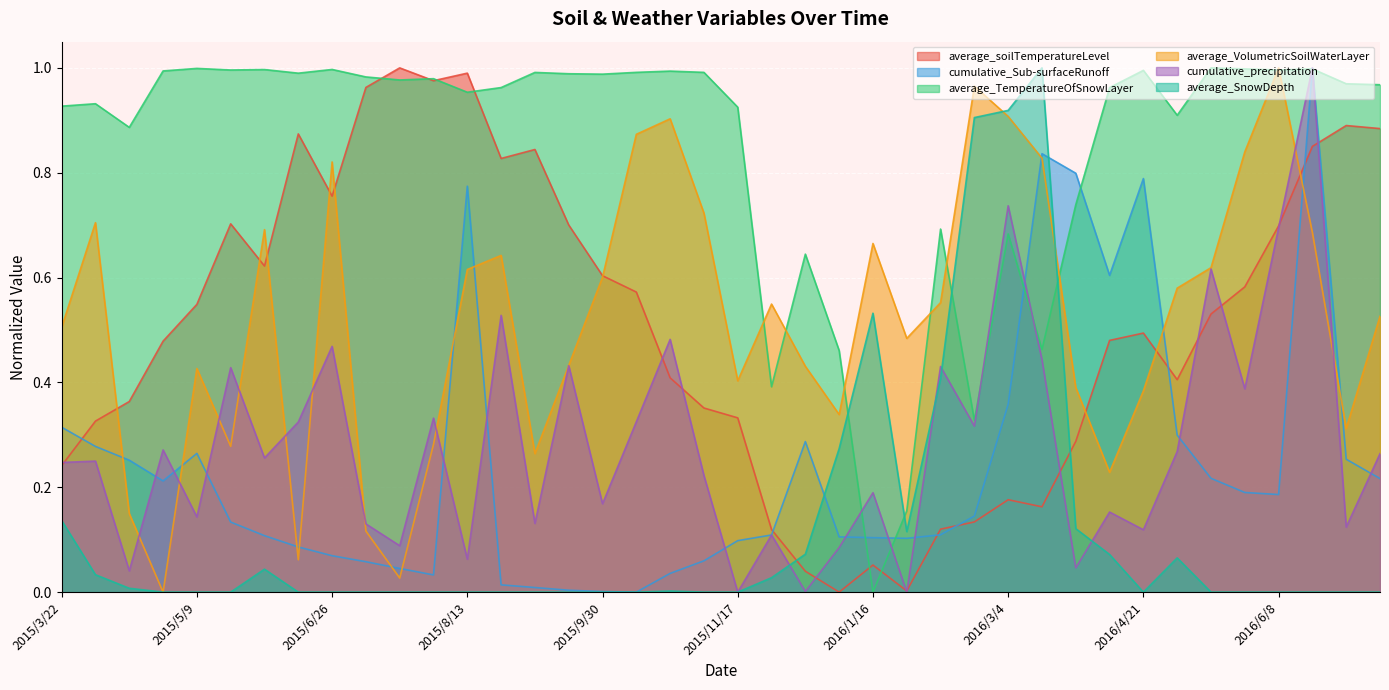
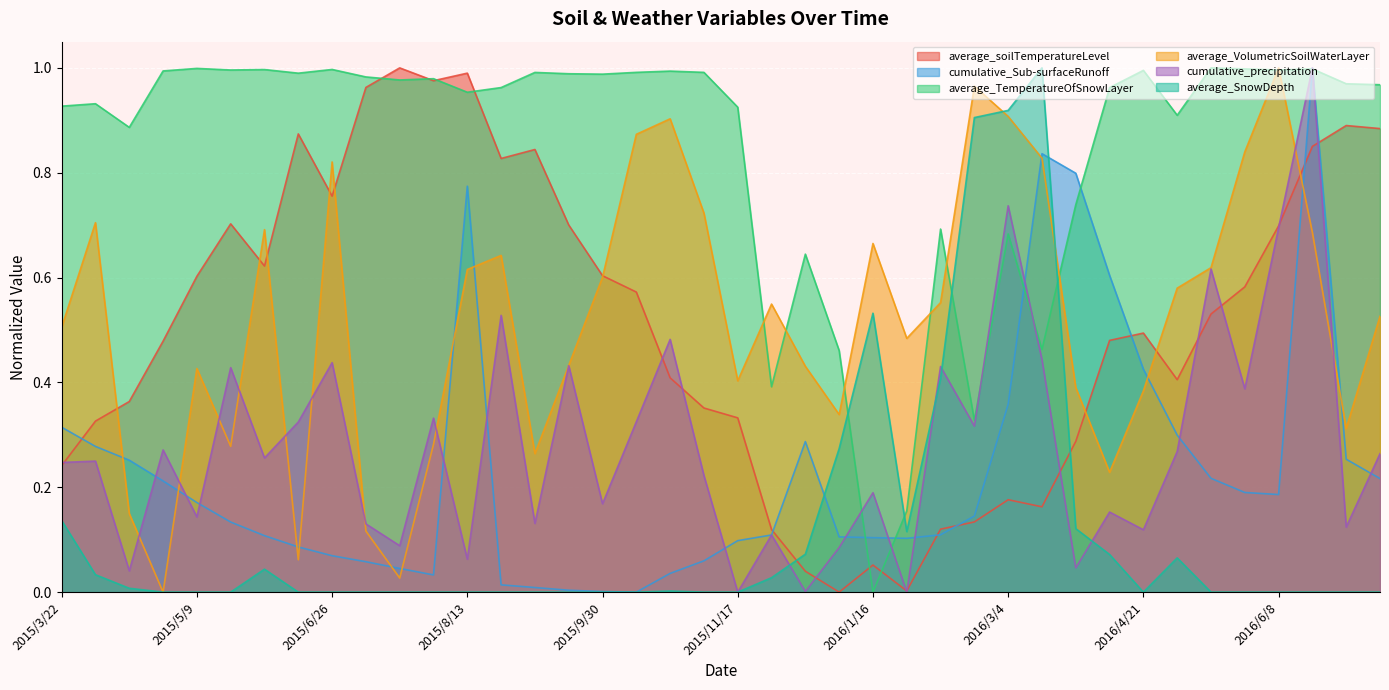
  {
    "average_soilTemperatureLevel": {
      "2015/3/22": 0.24,
-     "2015/5/9": 0.55,
+     "2015/5/9": 0.60,
      "2015/6/26": 0.76,
      "2015/8/13": 0.99,
      "2015/11/17": 0.33,
      "2016/1/16": 0.05,
      "2016/3/4": 0.18,
      "2016/4/21": 0.49
    },
    "cumulative_Sub-surfaceRunoff": {
      "2015/3/22": 0.31,
-     "2015/5/9": 0.26,
+     "2015/5/9": 0.17,
      "2015/6/26": 0.07,
      "2015/8/13": 0.77,
      "2015/11/17": 0.10,
      "2016/1/16": 0.10,
      "2016/3/4": 0.36,
-     "2016/4/21": 0.79,
+     "2016/4/21": 0.43,
      "2016/6/8": 0.19
    },
    "average_VolumetricSoilWaterLayer": {
      "2015/3/22": 0.51,
      "2015/5/9": 0.43,
      "2015/6/26": 0.82,
      "2015/8/13": 0.62,
      "2015/11/17": 0.40,
      "2016/1/16": 0.67,
      "2016/3/4": 0.91,
      "2016/4/21": 0.38
    },
    "cumulative_precipitation": {
      "2015/3/22": 0.25,
      "2015/5/9": 0.14,
-     "2015/6/26": 0.47,
+     "2015/6/26": 0.44,
      "2015/8/13": 0.06,
      "2015/9/30": 0.17,
      "2016/1/16": 0.19,
      "2016/3/4": 0.74,
      "2016/4/21": 0.12
    }
  }
